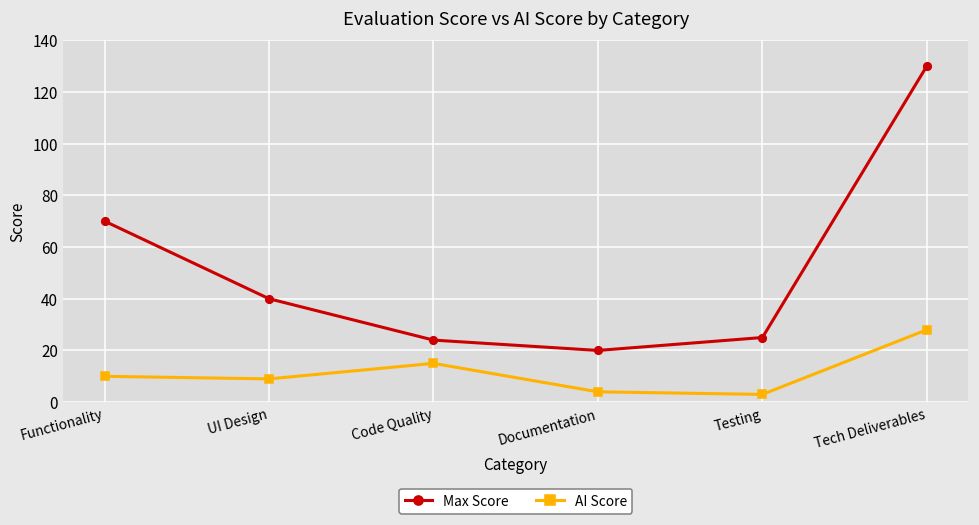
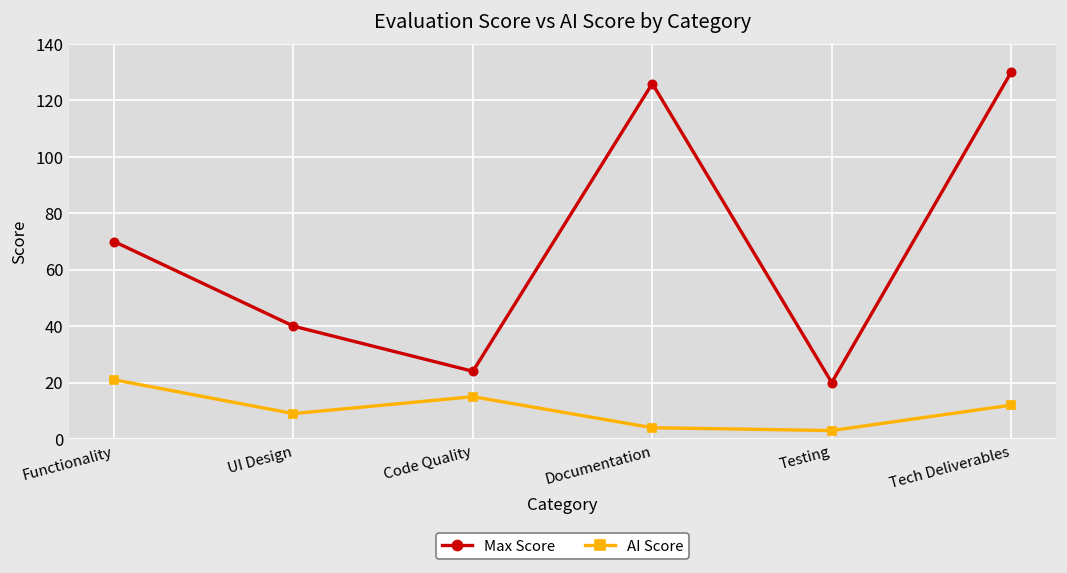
  {
    "Max Score": {
      "Functionality": 70,
      "UI Design": 40,
      "Code Quality": 24,
-     "Documentation": 20,
-     "Testing": 25,
+     "Documentation": 126,
+     "Testing": 20,
      "Tech Deliverables": 130
    },
    "AI Score": {
-     "Functionality": 10,
+     "Functionality": 21,
      "UI Design": 9,
      "Code Quality": 15,
      "Documentation": 4,
      "Testing": 3,
-     "Tech Deliverables": 28
+     "Tech Deliverables": 12
    }
  }
